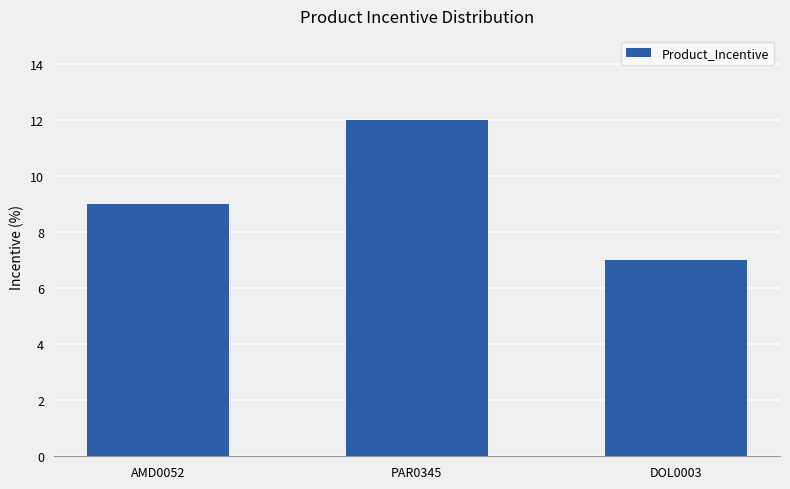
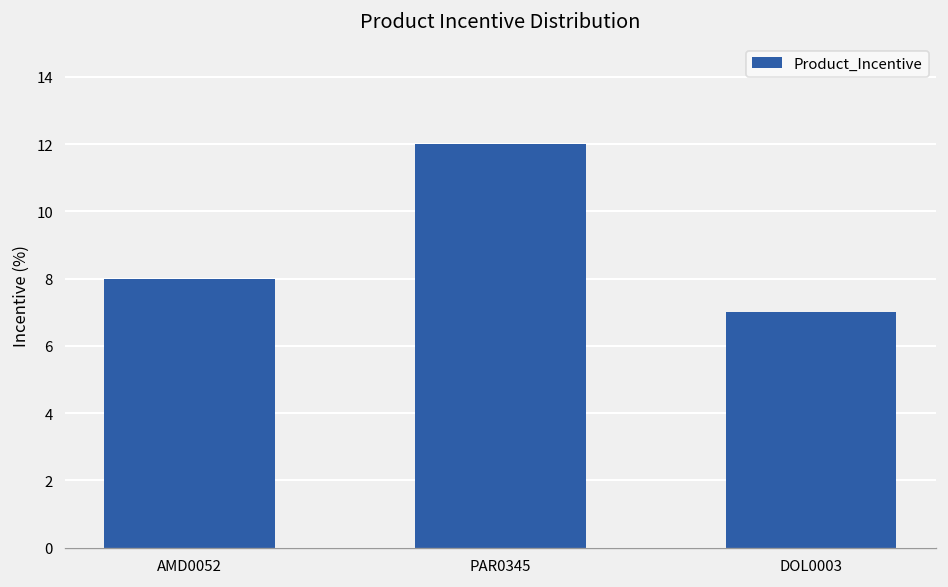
  {
-   "AMD0052": 9,
+   "AMD0052": 8,
    "PAR0345": 12,
    "DOL0003": 7
  }
